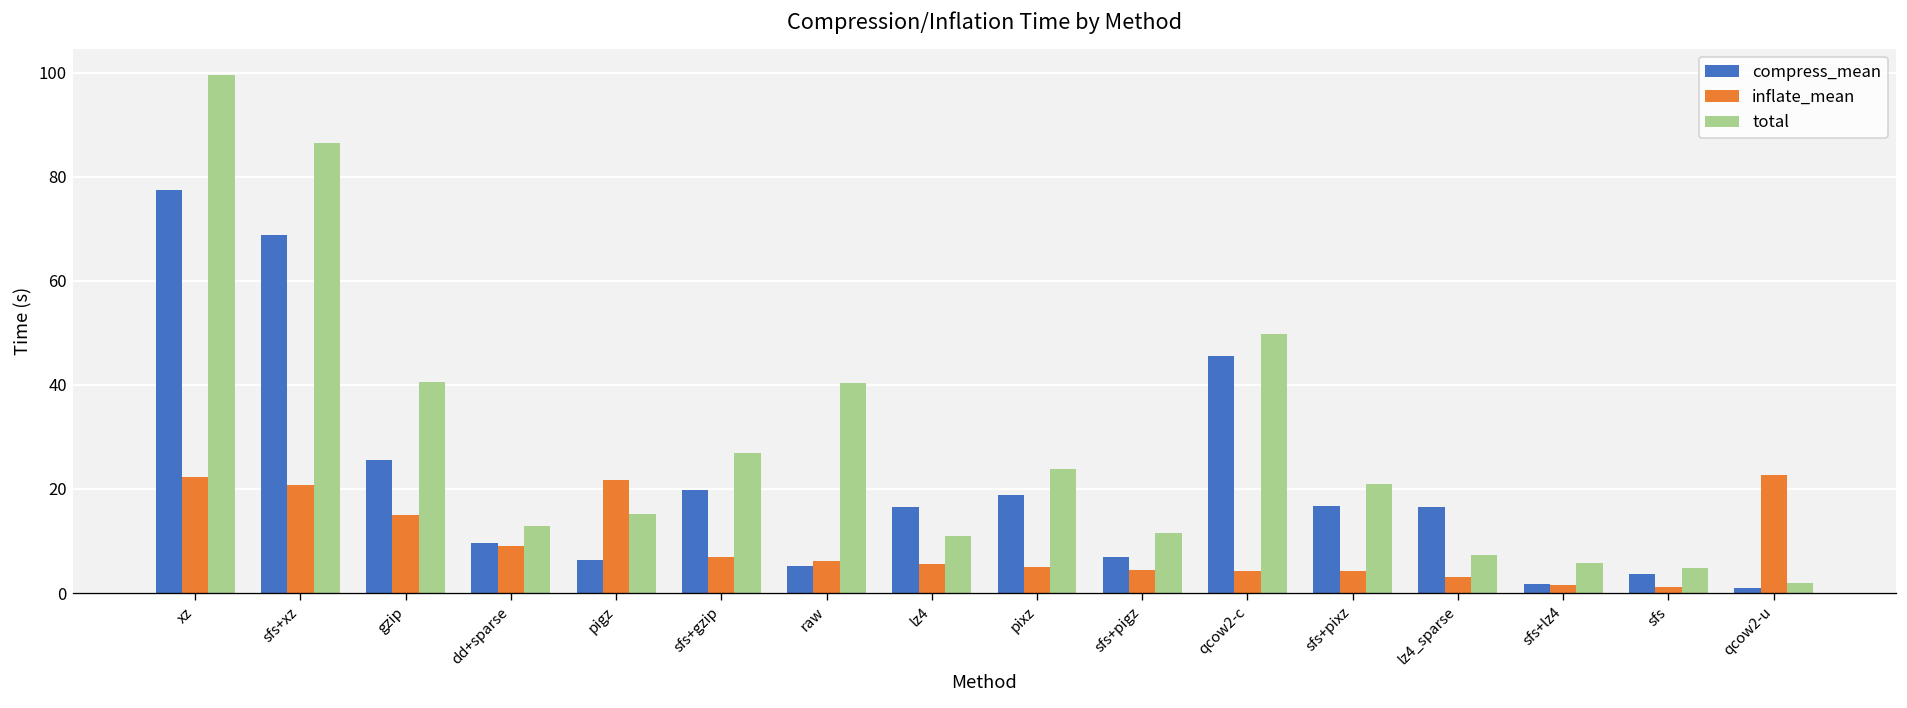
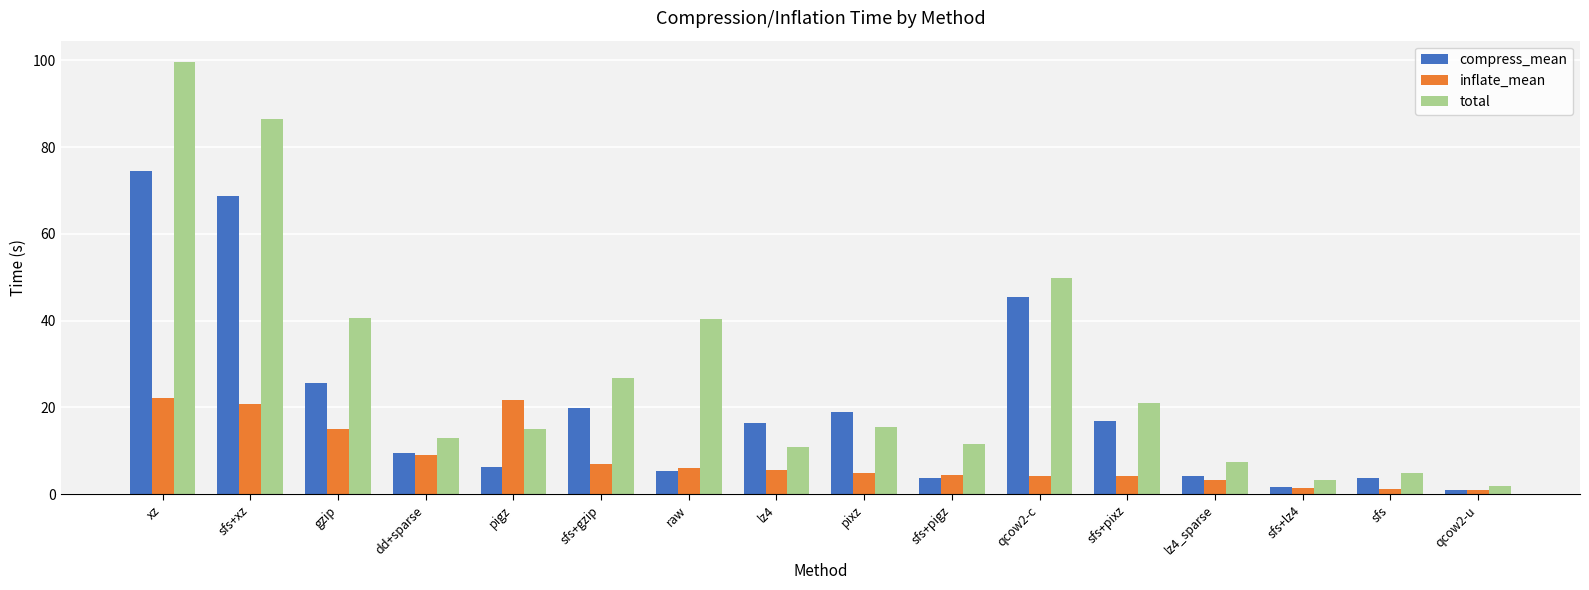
  {
    "compress_mean": {
-     "xz": 77,
+     "xz": 74,
      "sfs+xz": 69,
      "gzip": 26,
      "dd+sparse": 10,
      "pigz": 6,
      "sfs+gzip": 20,
      "raw": 5,
      "lz4": 16,
      "pixz": 19,
-     "sfs+pigz": 7,
+     "sfs+pigz": 4,
      "qcow2-c": 45,
      "sfs+pixz": 17,
-     "lz4_sparse": 16,
+     "lz4_sparse": 4,
      "sfs+lz4": 2,
      "sfs": 4,
      "qcow2-u": 1
    },
    "inflate_mean": {
      "xz": 22,
      "sfs+xz": 21,
      "gzip": 15,
      "dd+sparse": 9,
      "pigz": 22,
      "sfs+gzip": 7,
      "raw": 6,
      "lz4": 6,
      "pixz": 5,
      "sfs+pigz": 4,
      "qcow2-c": 4,
      "sfs+pixz": 4,
      "lz4_sparse": 3,
      "sfs+lz4": 1,
      "sfs": 1,
-     "qcow2-u": 23
+     "qcow2-u": 1
    },
    "total": {
      "xz": 100,
      "sfs+xz": 87,
      "gzip": 41,
      "dd+sparse": 13,
      "pigz": 15,
      "sfs+gzip": 27,
      "raw": 40,
      "lz4": 11,
-     "pixz": 24,
+     "pixz": 16,
      "sfs+pigz": 11,
      "qcow2-c": 50,
      "sfs+pixz": 21,
      "lz4_sparse": 7,
-     "sfs+lz4": 6,
+     "sfs+lz4": 3,
      "sfs": 5,
      "qcow2-u": 2
    }
  }
